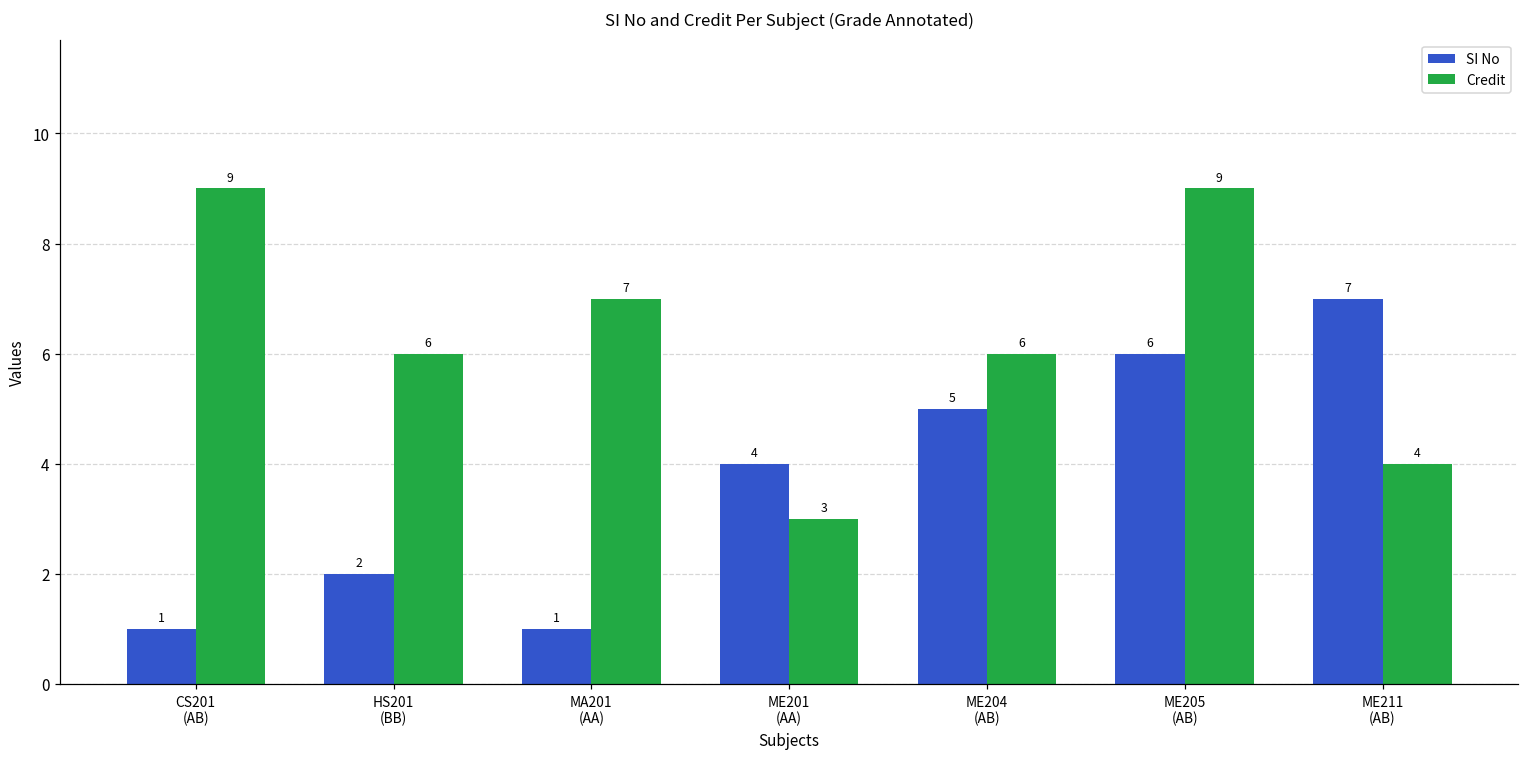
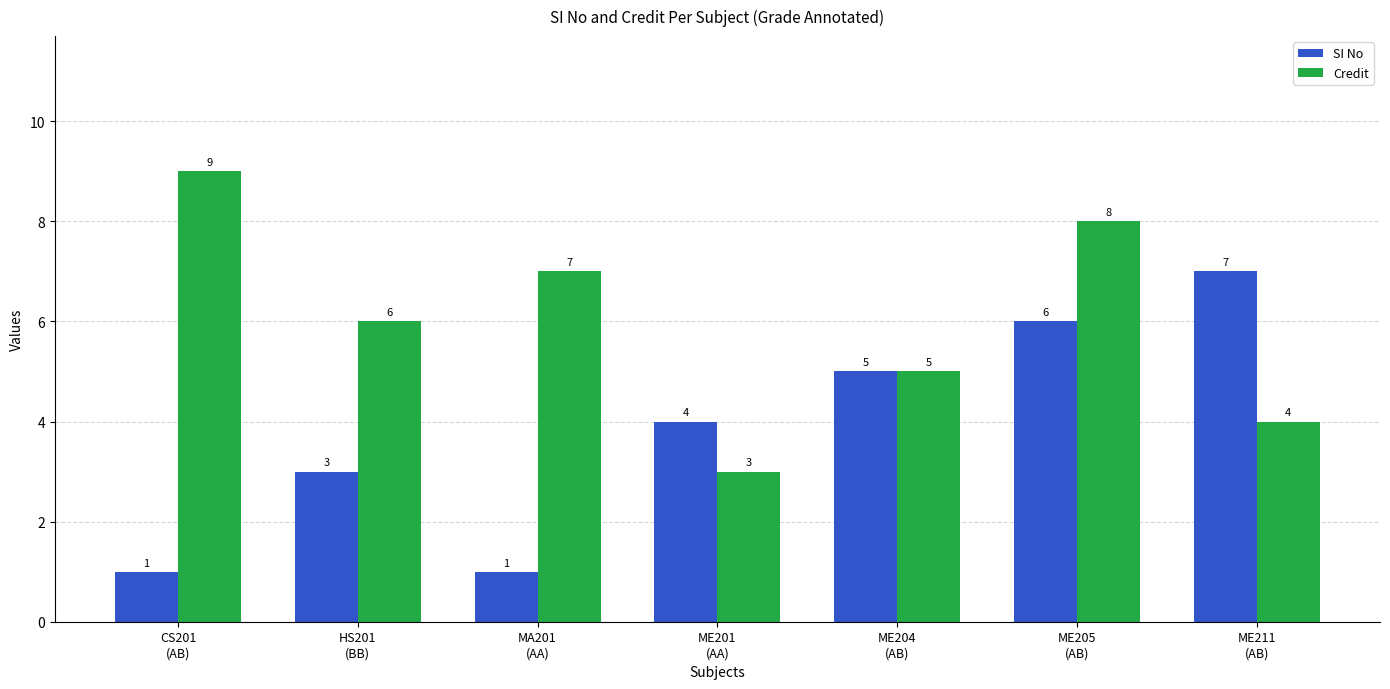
  {
    "SI No": {
      "CS201 (AB)": 1,
-     "HS201 (BB)": 2,
+     "HS201 (BB)": 3,
      "MA201 (AA)": 1,
      "ME201 (AA)": 4,
      "ME204 (AB)": 5,
      "ME205 (AB)": 6,
      "ME211 (AB)": 7
    },
    "Credit": {
      "CS201 (AB)": 9,
      "HS201 (BB)": 6,
      "MA201 (AA)": 7,
      "ME201 (AA)": 3,
-     "ME204 (AB)": 6,
-     "ME205 (AB)": 9,
+     "ME204 (AB)": 5,
+     "ME205 (AB)": 8,
      "ME211 (AB)": 4
    }
  }
